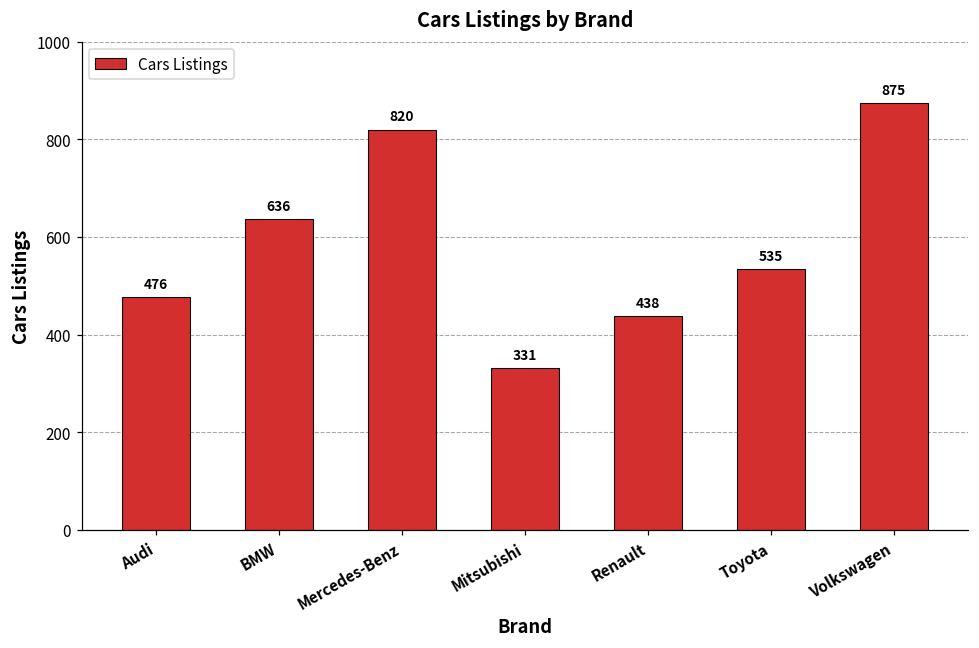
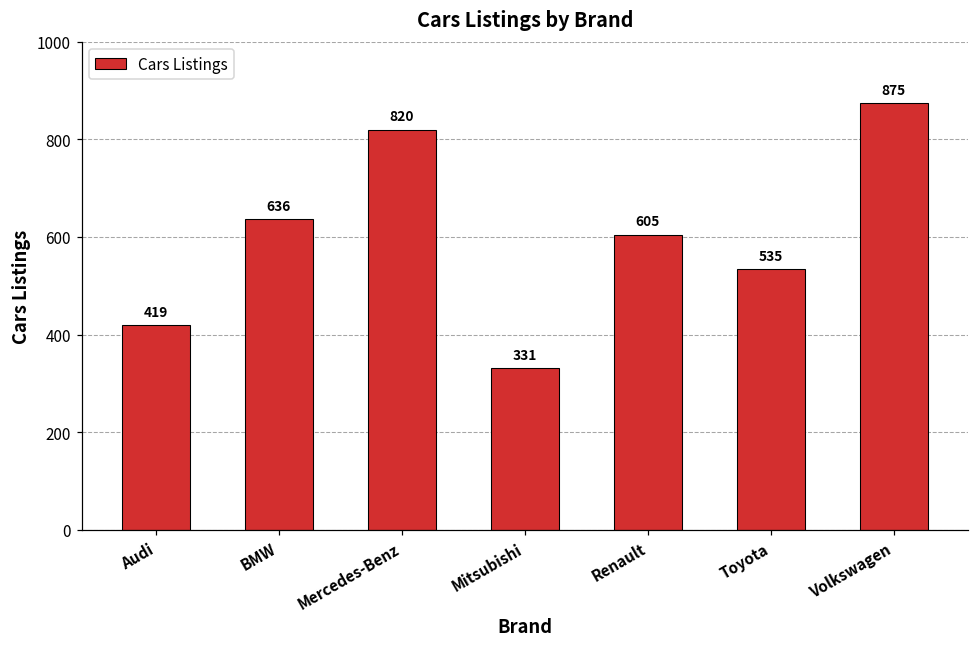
  {
-   "Audi": 476,
+   "Audi": 419,
    "BMW": 636,
    "Mercedes-Benz": 820,
    "Mitsubishi": 331,
-   "Renault": 438,
+   "Renault": 605,
    "Toyota": 535,
    "Volkswagen": 875
  }
